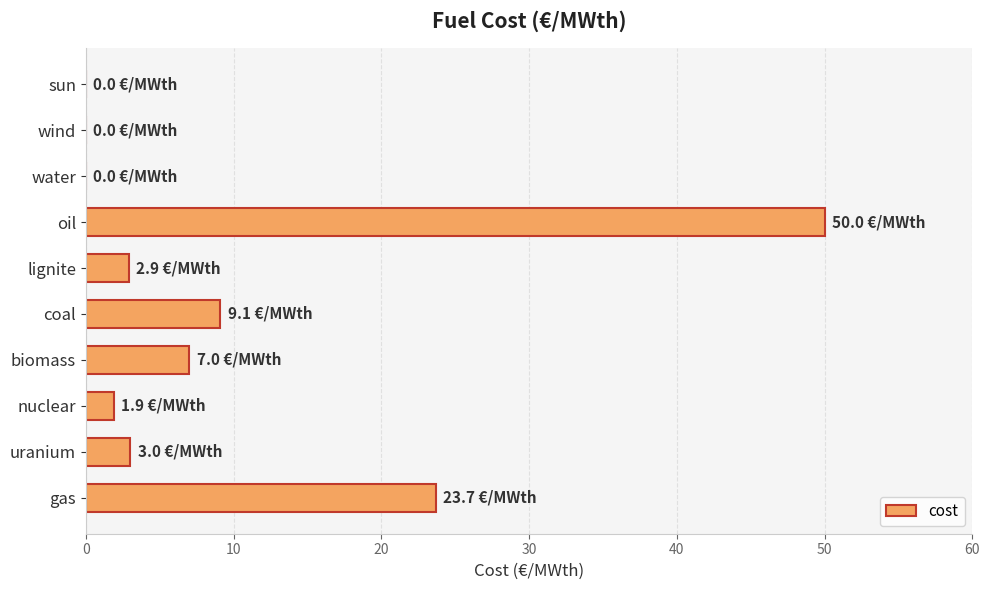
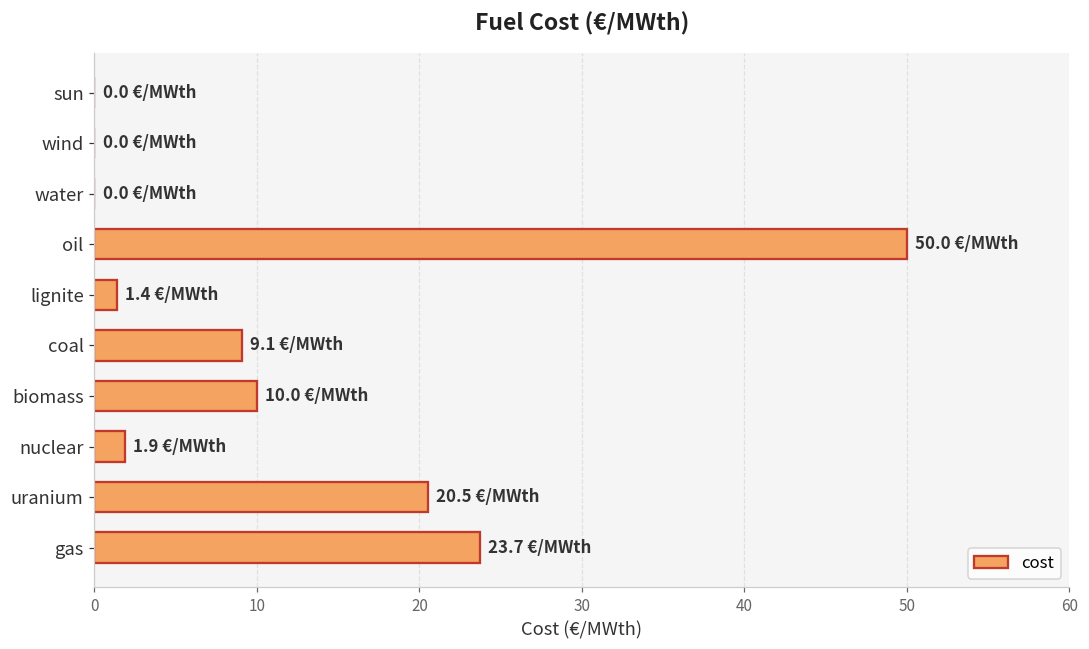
  {
    "sun": 0.0,
    "wind": 0.0,
    "water": 0.0,
    "oil": 50.0,
-   "lignite": 2.9,
+   "lignite": 1.4,
    "coal": 9.1,
-   "biomass": 7.0,
+   "biomass": 10.0,
    "nuclear": 1.9,
-   "uranium": 3.0,
+   "uranium": 20.5,
    "gas": 23.7
  }
